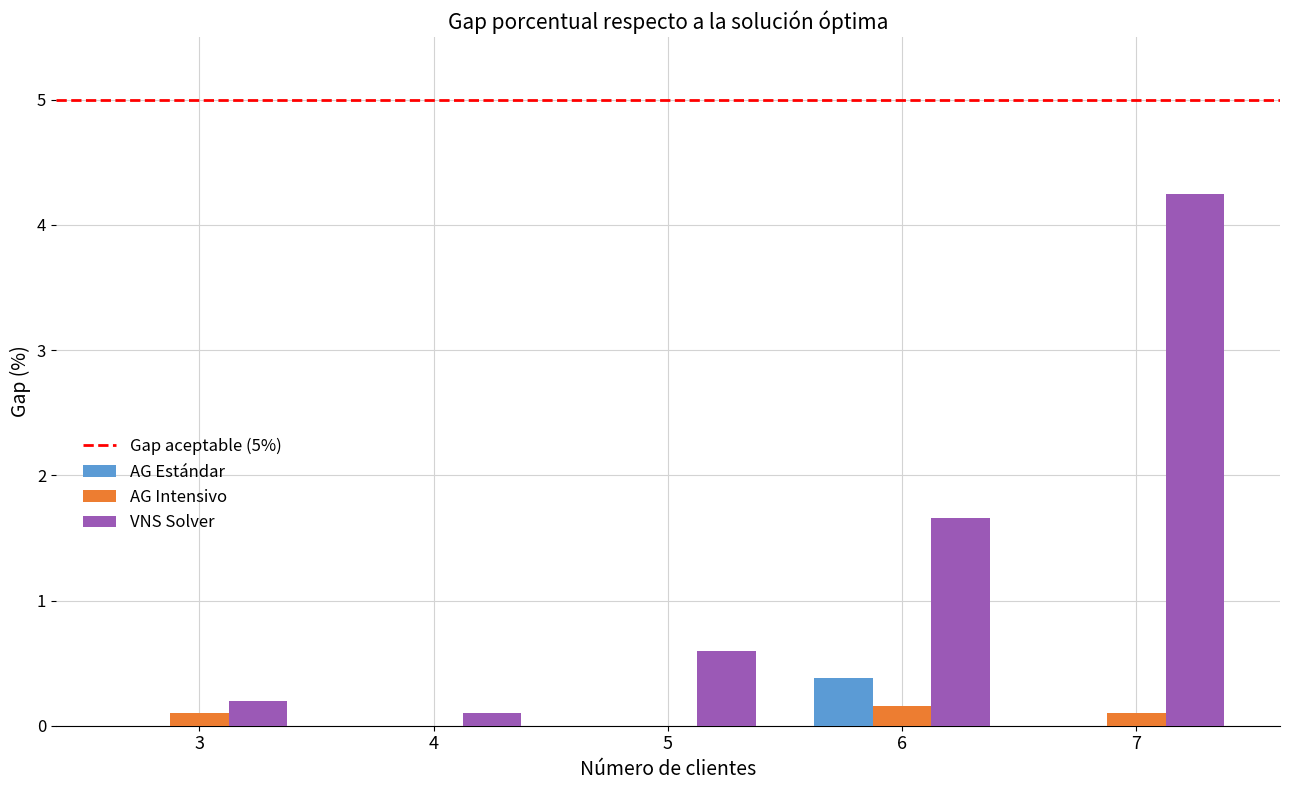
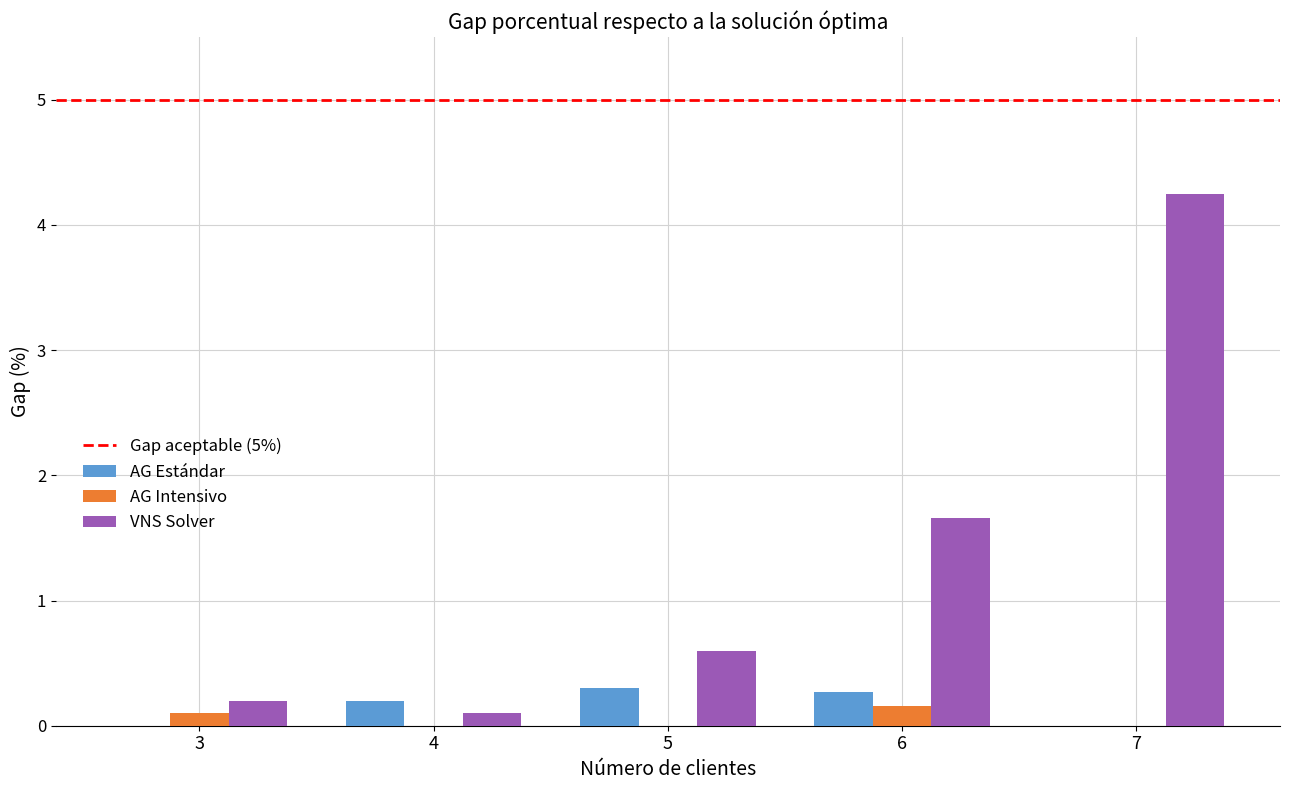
  {
    "AG Estándar": {
      "3": 0.00,
-     "4": 0.0,
-     "5": 0.0,
-     "6": 0.38,
+     "4": 0.2,
+     "5": 0.3,
+     "6": 0.27,
      "7": 0.00
    },
    "AG Intensivo": {
      "3": 0.1,
      "4": 0.0,
      "5": 0.0,
      "6": 0.16,
-     "7": 0.1
+     "7": 0.0
    },
    "VNS Solver": {
      "3": 0.20,
      "4": 0.10,
      "5": 0.60,
      "6": 1.66,
      "7": 4.25
    }
  }
